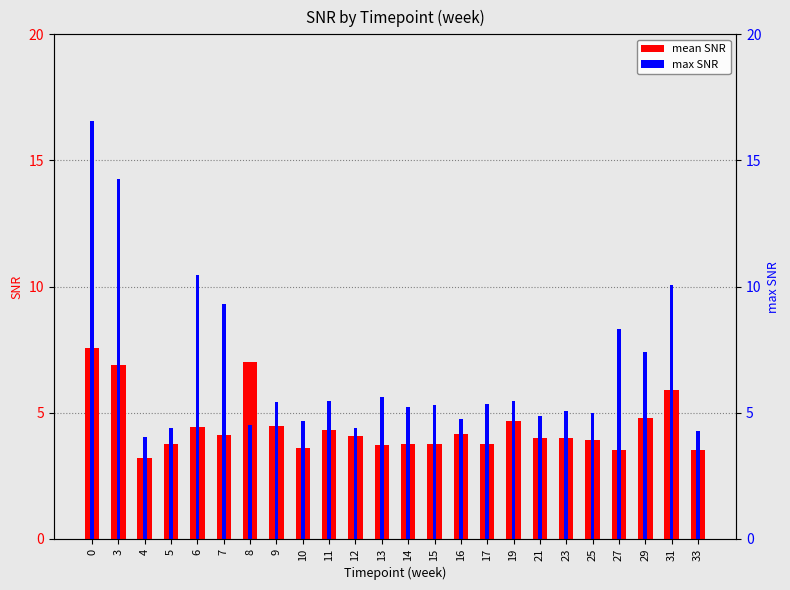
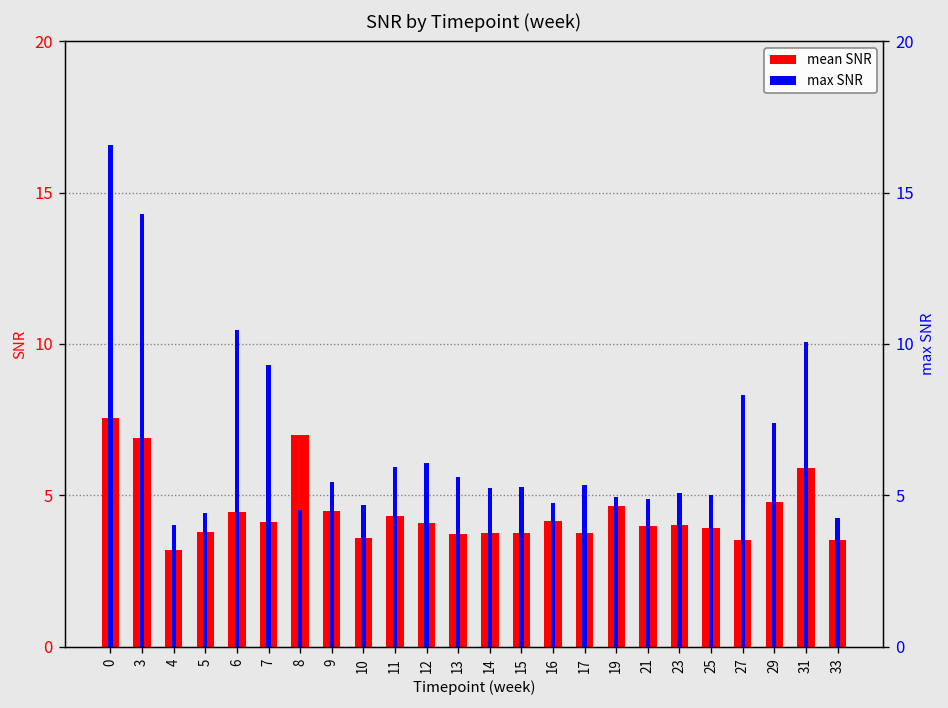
  {
    "mean SNR": {
      "0": 7.6,
      "3": 6.9,
      "4": 3.2,
      "5": 3.8,
      "6": 4.5,
      "7": 4.1,
      "8": 7.0,
      "9": 4.5,
      "10": 3.6,
      "11": 4.3,
      "12": 4.1,
      "13": 3.7,
      "14": 3.8,
      "15": 3.8,
      "16": 4.1,
      "17": 3.8,
      "19": 4.7,
      "21": 4.0,
      "23": 4.0,
      "25": 3.9,
      "27": 3.5,
      "29": 4.8,
      "31": 5.9,
      "33": 3.5
    },
    "max SNR": {
      "0": 16.6,
      "3": 14.3,
      "4": 4.0,
      "5": 4.4,
      "6": 10.5,
      "7": 9.3,
      "9": 5.4,
      "10": 4.7,
-     "11": 5.5,
-     "12": 4.4,
+     "11": 5.9,
+     "12": 6.1,
      "13": 5.6,
      "14": 5.2,
      "15": 5.3,
      "16": 4.8,
      "17": 5.3,
-     "19": 5.5,
+     "19": 4.9,
      "21": 4.9,
      "23": 5.1,
      "25": 5.0,
      "27": 8.3,
      "29": 7.4,
      "31": 10.1,
      "33": 4.3
    }
  }
